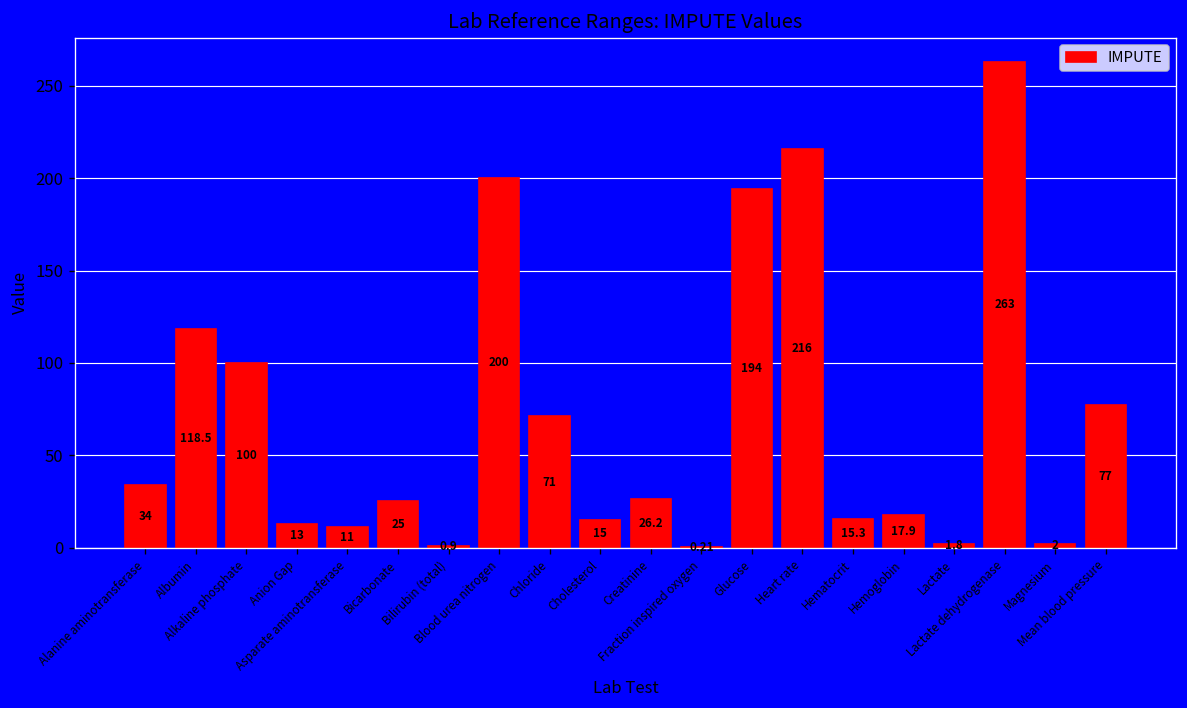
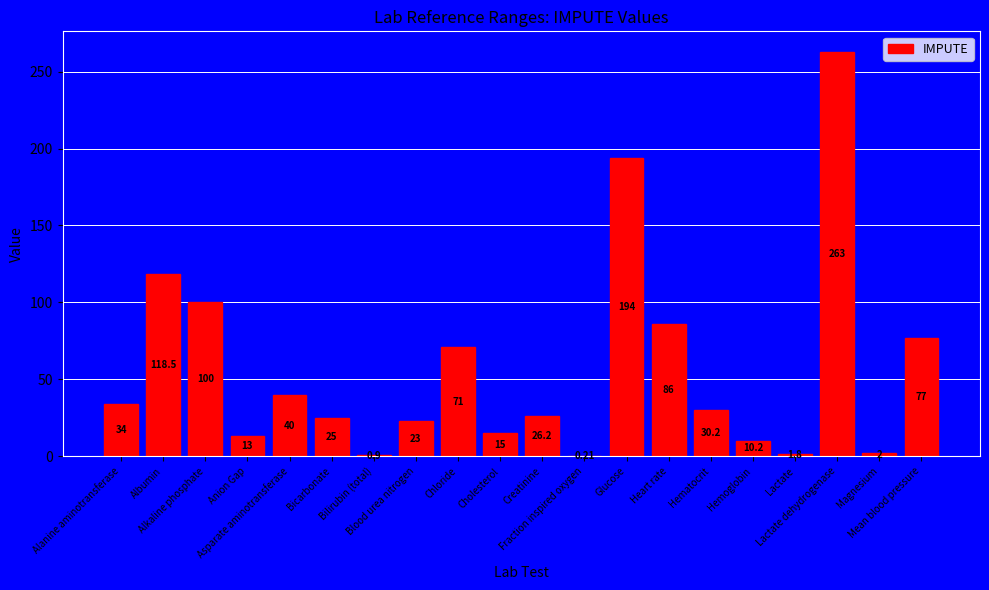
  {
    "Alanine aminotransferase": 34,
    "Albumin": 118.5,
    "Alkaline phosphate": 100,
    "Anion Gap": 13,
-   "Asparate aminotransferase": 11,
+   "Asparate aminotransferase": 40,
    "Bicarbonate": 25,
    "Bilirubin (total)": 0.9,
-   "Blood urea nitrogen": 200,
+   "Blood urea nitrogen": 23,
    "Chloride": 71,
    "Cholesterol": 15,
    "Creatinine": 26.2,
    "Fraction inspired oxygen": 0.21,
    "Glucose": 194,
-   "Heart rate": 216,
-   "Hematocrit": 15.3,
-   "Hemoglobin": 17.9,
+   "Heart rate": 86,
+   "Hematocrit": 30.2,
+   "Hemoglobin": 10.2,
    "Lactate": 1.8,
    "Lactate dehydrogenase": 263,
    "Magnesium": 2,
    "Mean blood pressure": 77
  }
